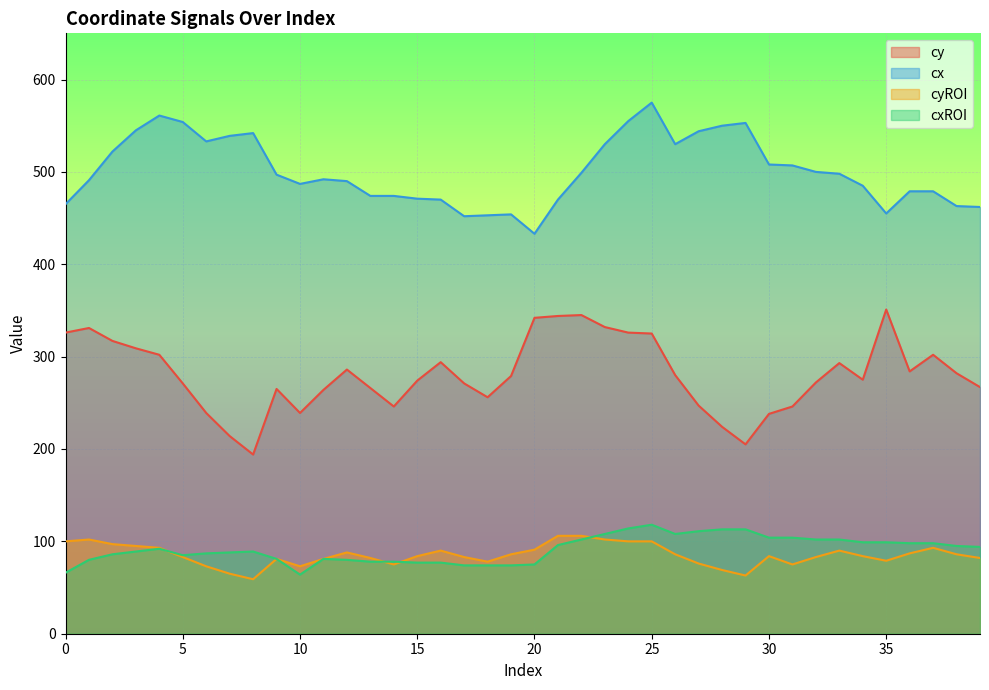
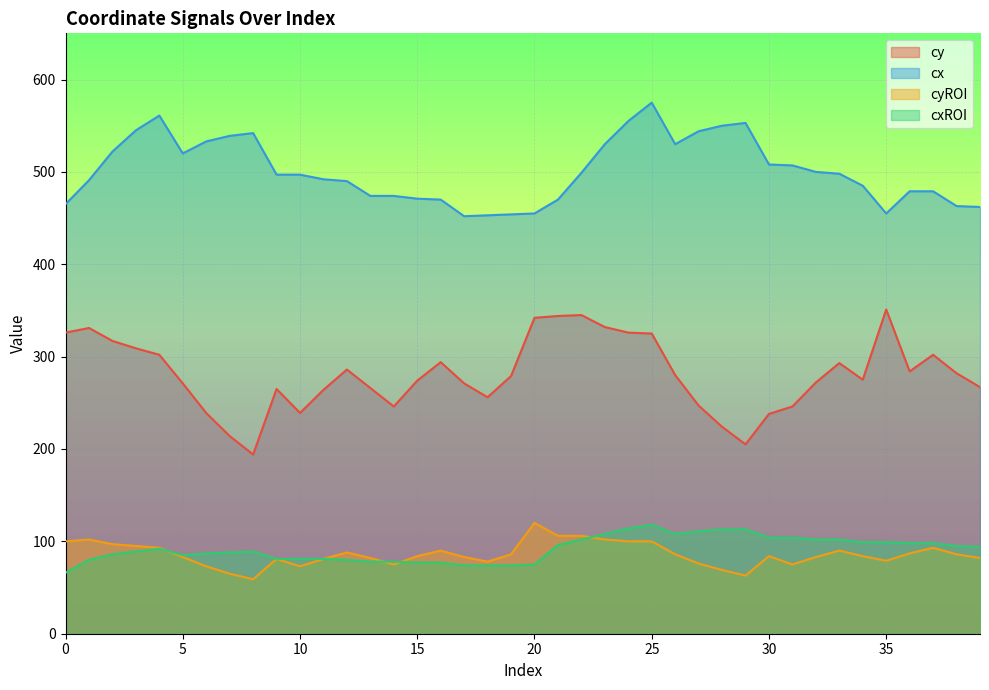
  {
    "cy": {
      "0": 330,
      "5": 270,
      "10": 240,
      "15": 270,
      "20": 340,
      "25": 330,
      "30": 240,
      "35": 350
    },
    "cx": {
      "0": 470,
-     "5": 550,
-     "10": 490,
+     "5": 520,
+     "10": 500,
      "15": 470,
-     "20": 430,
+     "20": 460,
      "25": 580,
      "30": 510,
      "35": 460
    },
    "cyROI": {
      "0": 100,
      "10": 70,
      "15": 80,
-     "20": 90,
+     "20": 120,
      "25": 100,
      "30": 80,
      "35": 80
    },
    "cxROI": {
      "0": 70,
-     "10": 60,
+     "10": 80,
      "15": 80,
      "20": 80,
      "25": 120,
      "30": 100,
      "35": 100
    }
  }
